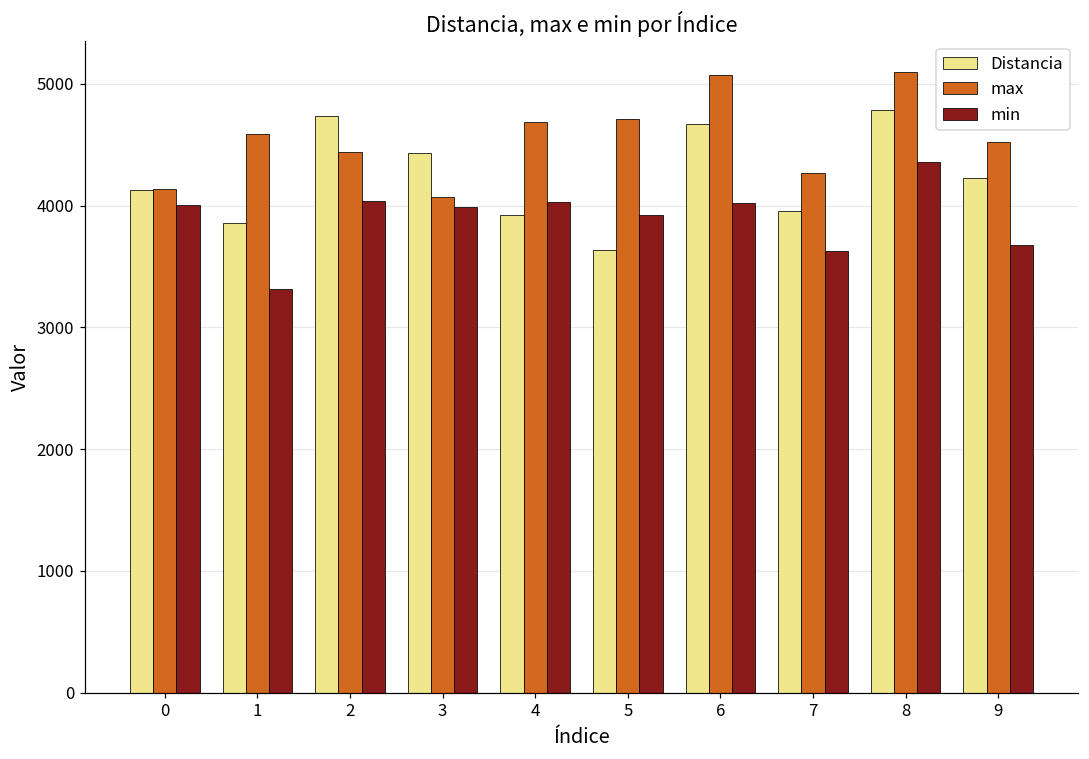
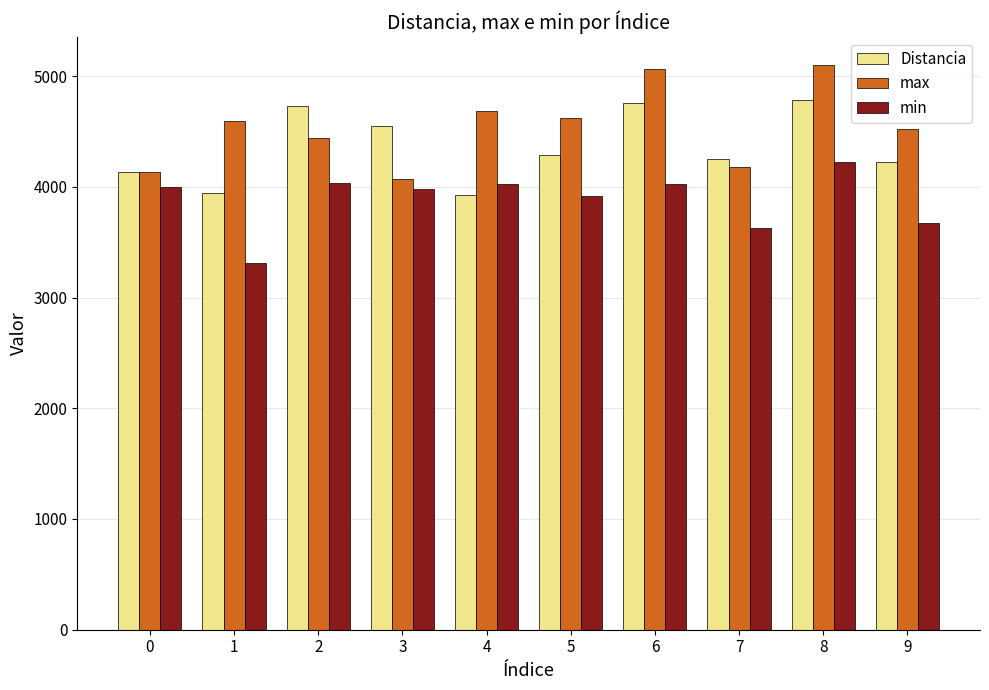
  {
    "Distancia": {
      "0": 4130,
-     "1": 3860,
+     "1": 3940,
      "2": 4730,
-     "3": 4430,
+     "3": 4550,
      "4": 3920,
-     "5": 3630,
-     "6": 4670,
-     "7": 3950,
+     "5": 4290,
+     "6": 4750,
+     "7": 4250,
      "8": 4780,
      "9": 4230
    },
    "max": {
      "0": 4140,
      "1": 4590,
      "2": 4440,
      "3": 4070,
      "4": 4680,
-     "5": 4710,
+     "5": 4630,
      "6": 5070,
-     "7": 4260,
+     "7": 4180,
      "8": 5100,
      "9": 4520
    },
    "min": {
      "0": 4000,
      "1": 3320,
      "2": 4040,
      "3": 3980,
      "4": 4030,
      "5": 3920,
      "6": 4020,
      "7": 3630,
-     "8": 4360,
+     "8": 4220,
      "9": 3670
    }
  }
